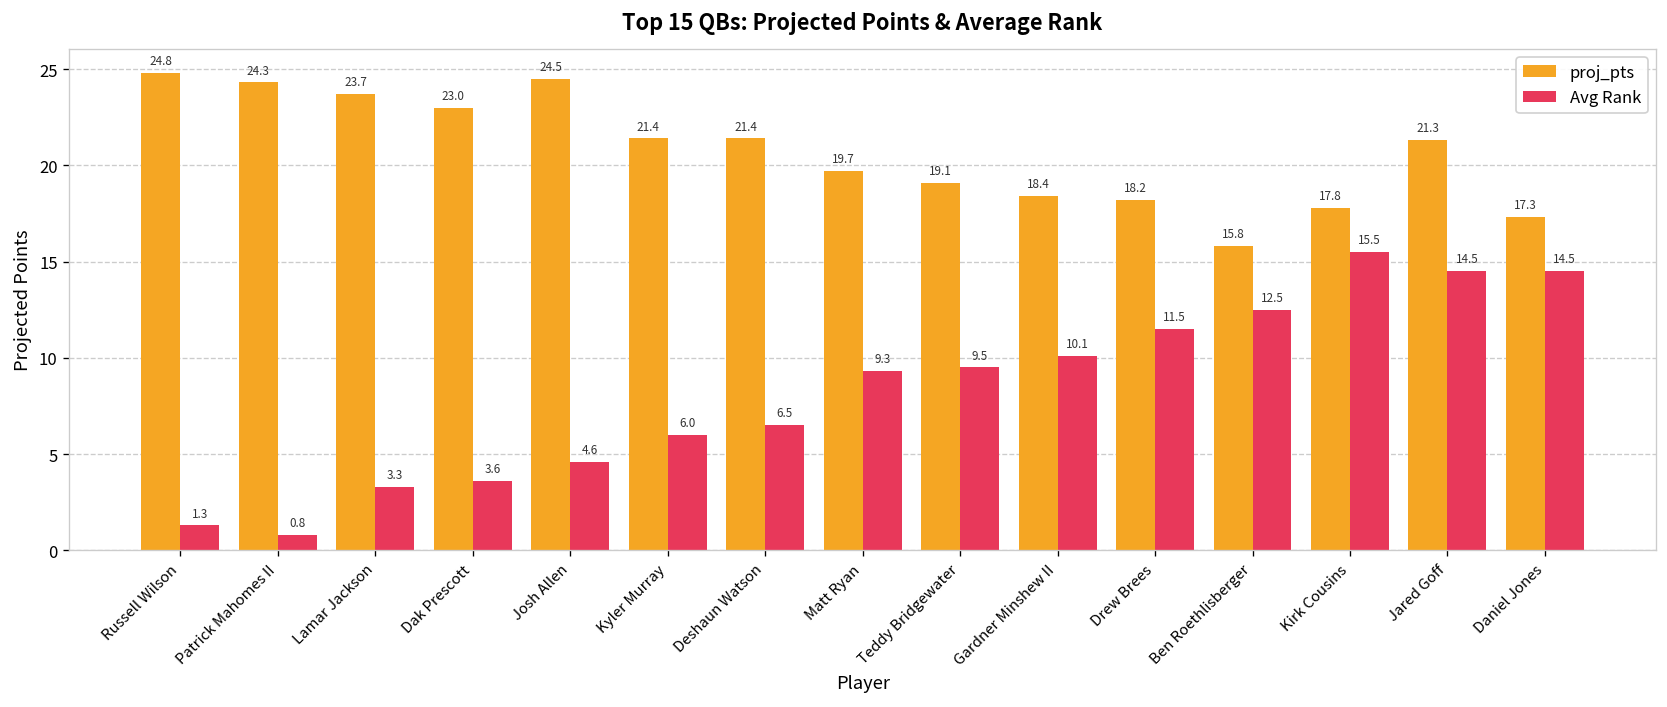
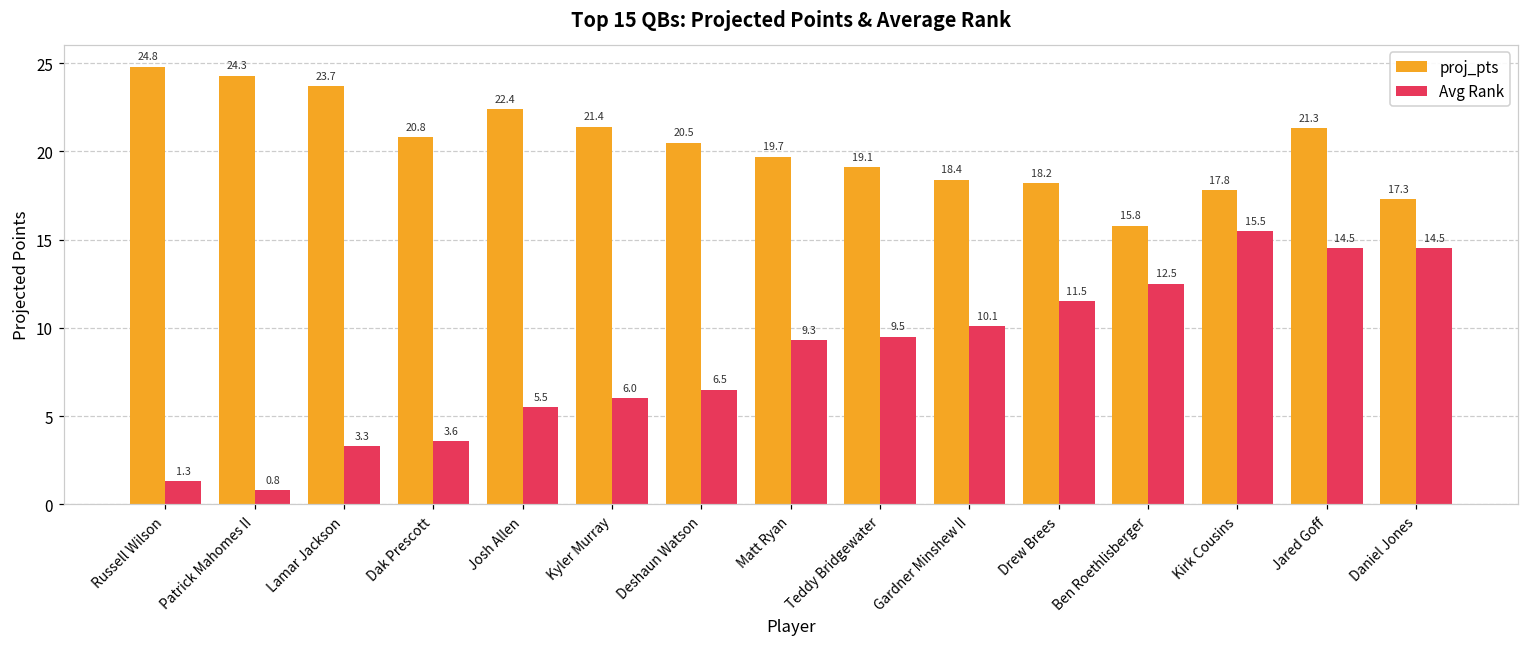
  {
    "proj_pts": {
      "Russell Wilson": 24.8,
      "Patrick Mahomes II": 24.3,
      "Lamar Jackson": 23.7,
-     "Dak Prescott": 23.0,
-     "Josh Allen": 24.5,
+     "Dak Prescott": 20.8,
+     "Josh Allen": 22.4,
      "Kyler Murray": 21.4,
-     "Deshaun Watson": 21.4,
+     "Deshaun Watson": 20.5,
      "Matt Ryan": 19.7,
      "Teddy Bridgewater": 19.1,
      "Gardner Minshew II": 18.4,
      "Drew Brees": 18.2,
      "Ben Roethlisberger": 15.8,
      "Kirk Cousins": 17.8,
      "Jared Goff": 21.3,
      "Daniel Jones": 17.3
    },
    "Avg Rank": {
      "Russell Wilson": 1.3,
      "Patrick Mahomes II": 0.8,
      "Lamar Jackson": 3.3,
      "Dak Prescott": 3.6,
-     "Josh Allen": 4.6,
+     "Josh Allen": 5.5,
      "Kyler Murray": 6.0,
      "Deshaun Watson": 6.5,
      "Matt Ryan": 9.3,
      "Teddy Bridgewater": 9.5,
      "Gardner Minshew II": 10.1,
      "Drew Brees": 11.5,
      "Ben Roethlisberger": 12.5,
      "Kirk Cousins": 15.5,
      "Jared Goff": 14.5,
      "Daniel Jones": 14.5
    }
  }
